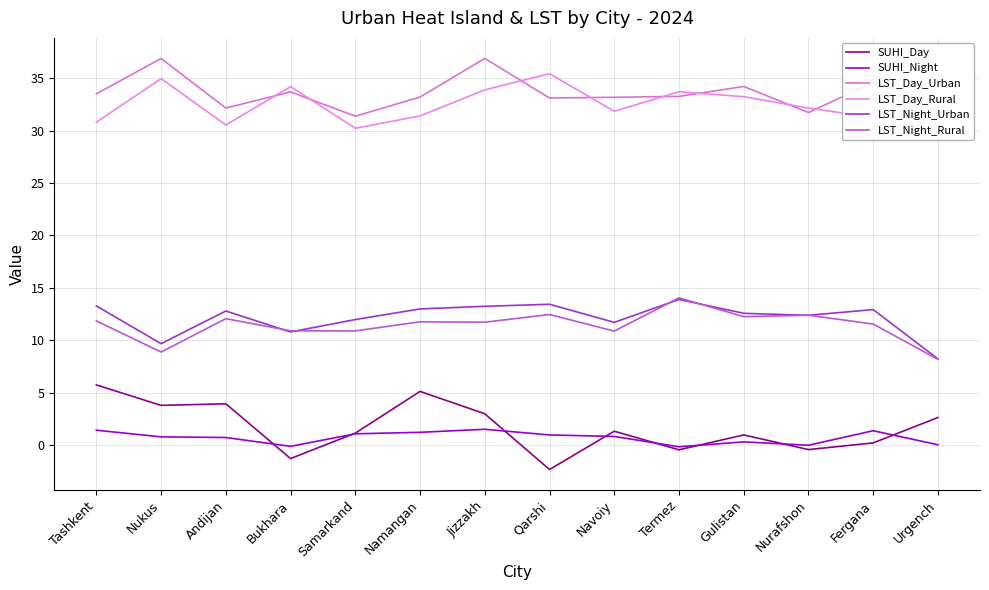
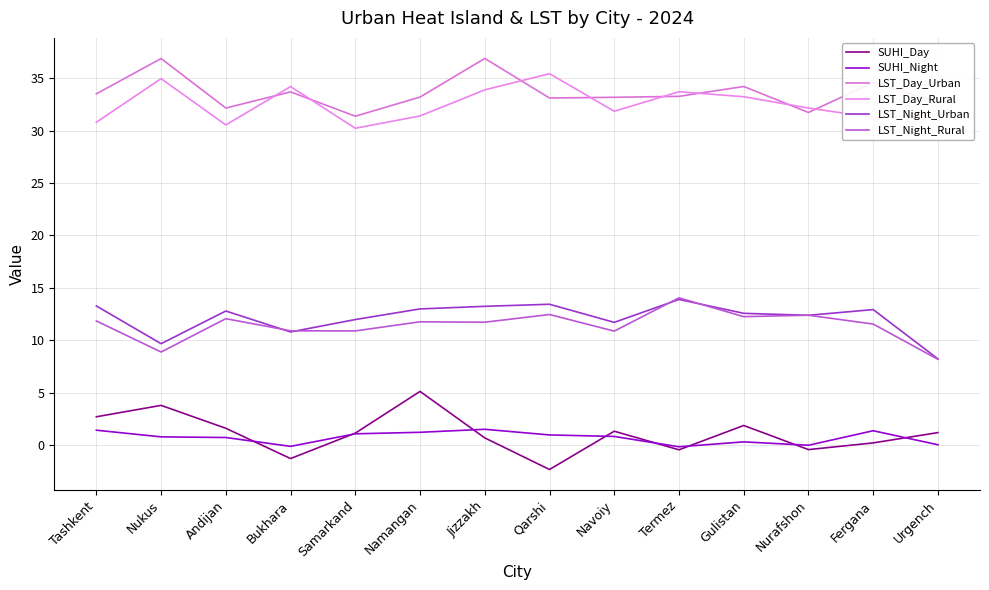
  {
    "SUHI_Day": {
-     "Tashkent": 5.7,
+     "Tashkent": 2.7,
      "Nukus": 3.8,
-     "Andijan": 3.9,
+     "Andijan": 1.6,
      "Bukhara": -1.3,
      "Namangan": 5.1,
-     "Jizzakh": 3.0,
+     "Jizzakh": 0.7,
      "Qarshi": -2.3,
      "Navoiy": 1.3,
      "Termez": -0.4,
-     "Gulistan": 1.0,
+     "Gulistan": 1.9,
      "Nurafshon": -0.4,
      "Fergana": 0.2,
-     "Urgench": 2.6
+     "Urgench": 1.2
    }
  }
